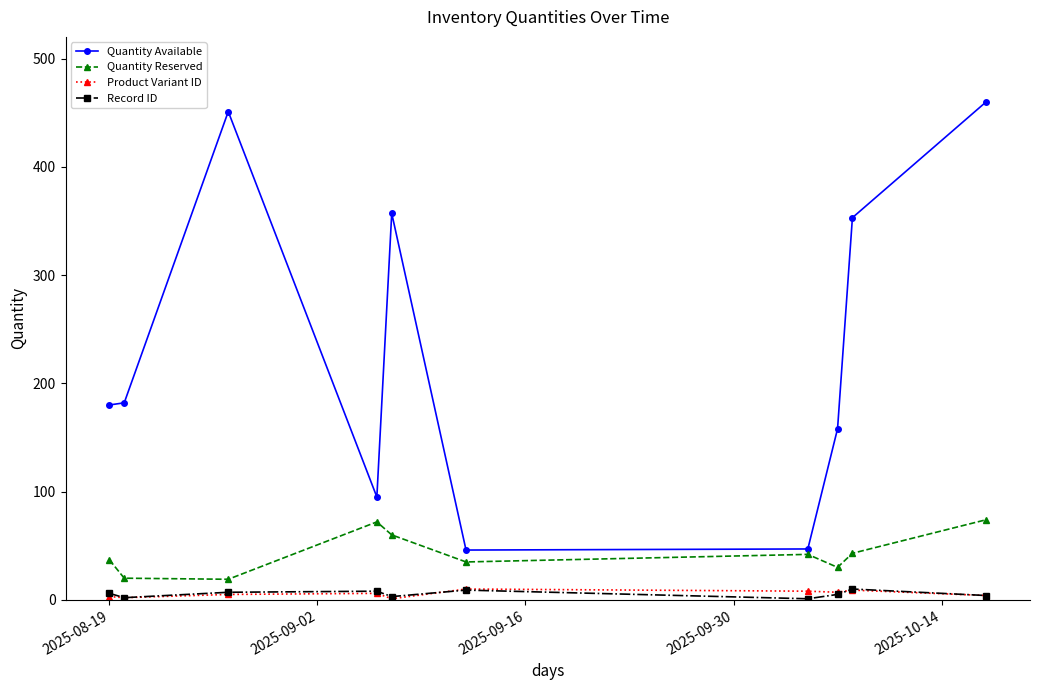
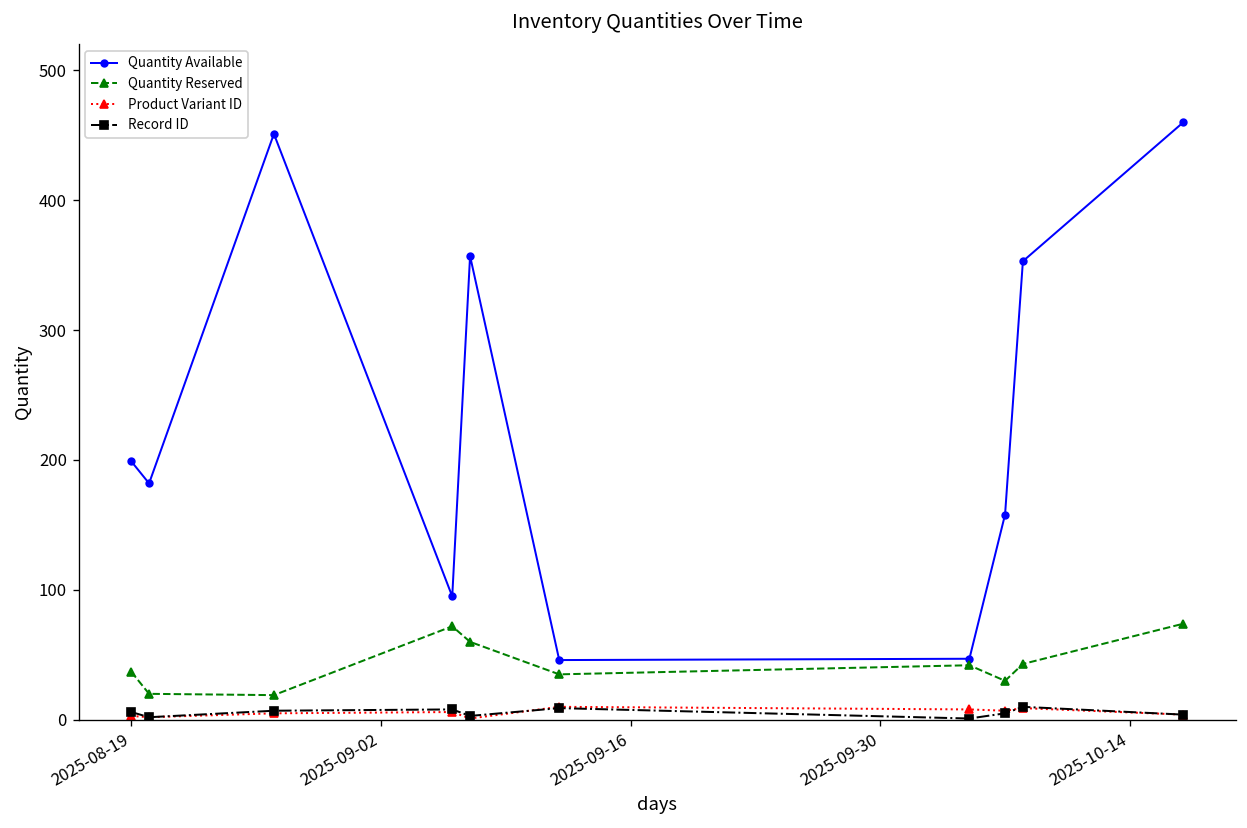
  {
    "Quantity Available": {
-     "2025-08-19": 180
+     "2025-08-19": 199
    },
    "Quantity Reserved": {
      "2025-08-19": 37
    },
    "Product Variant ID": {
      "2025-08-19": 3
    },
    "Record ID": {
      "2025-08-19": 6
    }
  }
